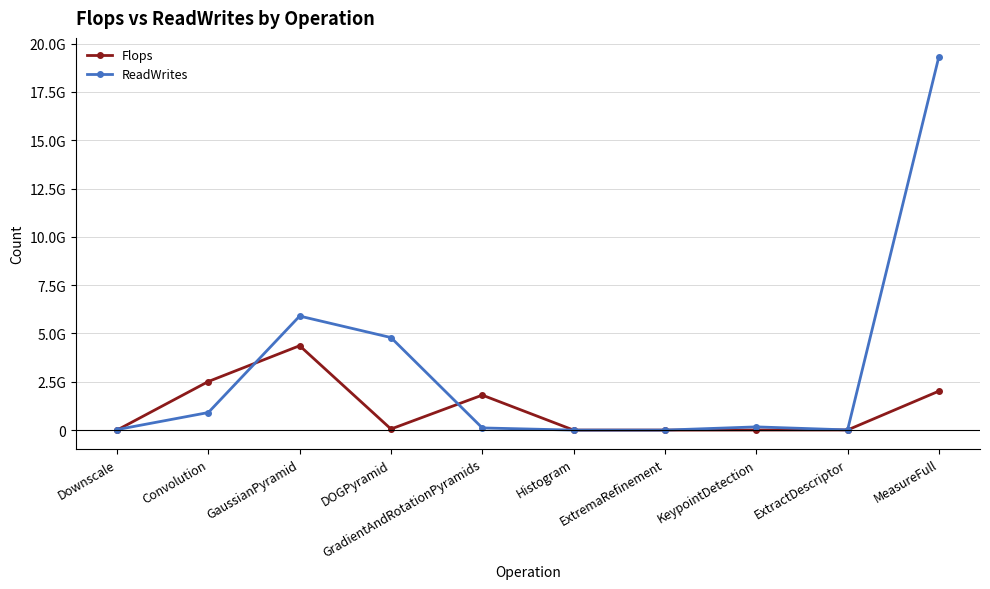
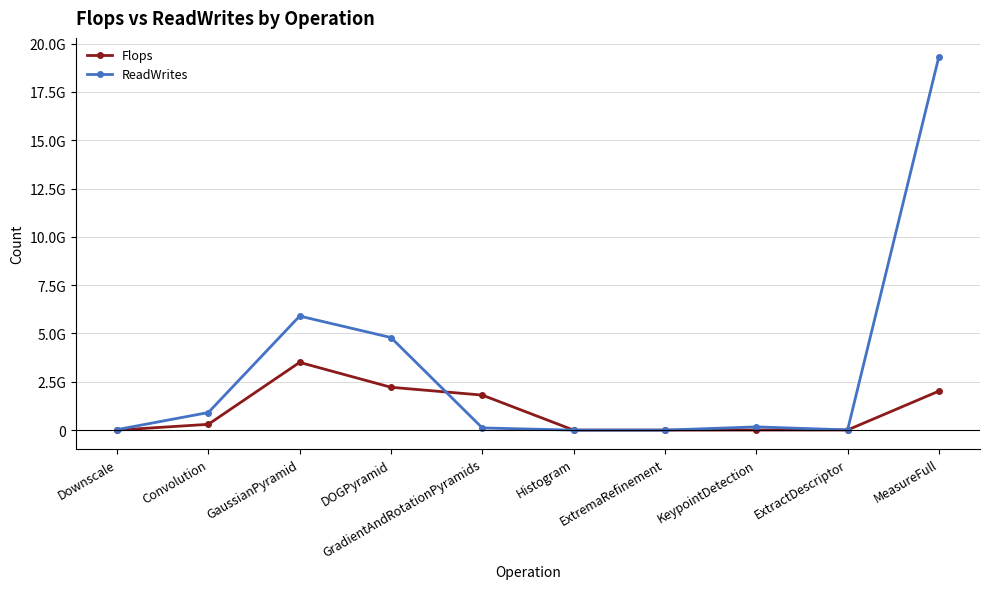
  {
    "Flops": {
-     "Convolution": 2500000000,
-     "GaussianPyramid": 4400000000,
-     "DOGPyramid": 100000000,
+     "Convolution": 300000000,
+     "GaussianPyramid": 3500000000,
+     "DOGPyramid": 2200000000,
      "GradientAndRotationPyramids": 1800000000,
      "KeypointDetection": 0,
      "MeasureFull": 2000000000
    },
    "ReadWrites": {
      "Convolution": 900000000,
      "GaussianPyramid": 5900000000,
      "DOGPyramid": 4800000000,
      "GradientAndRotationPyramids": 100000000,
      "KeypointDetection": 200000000,
      "MeasureFull": 19300000000
    }
  }
